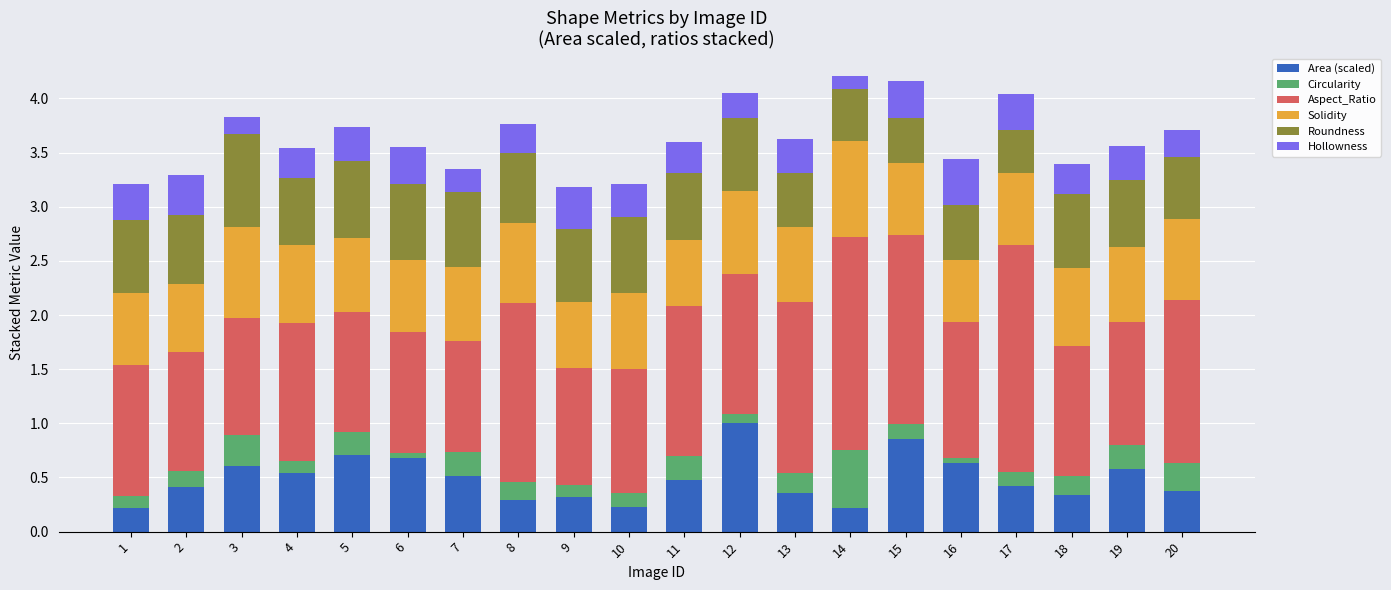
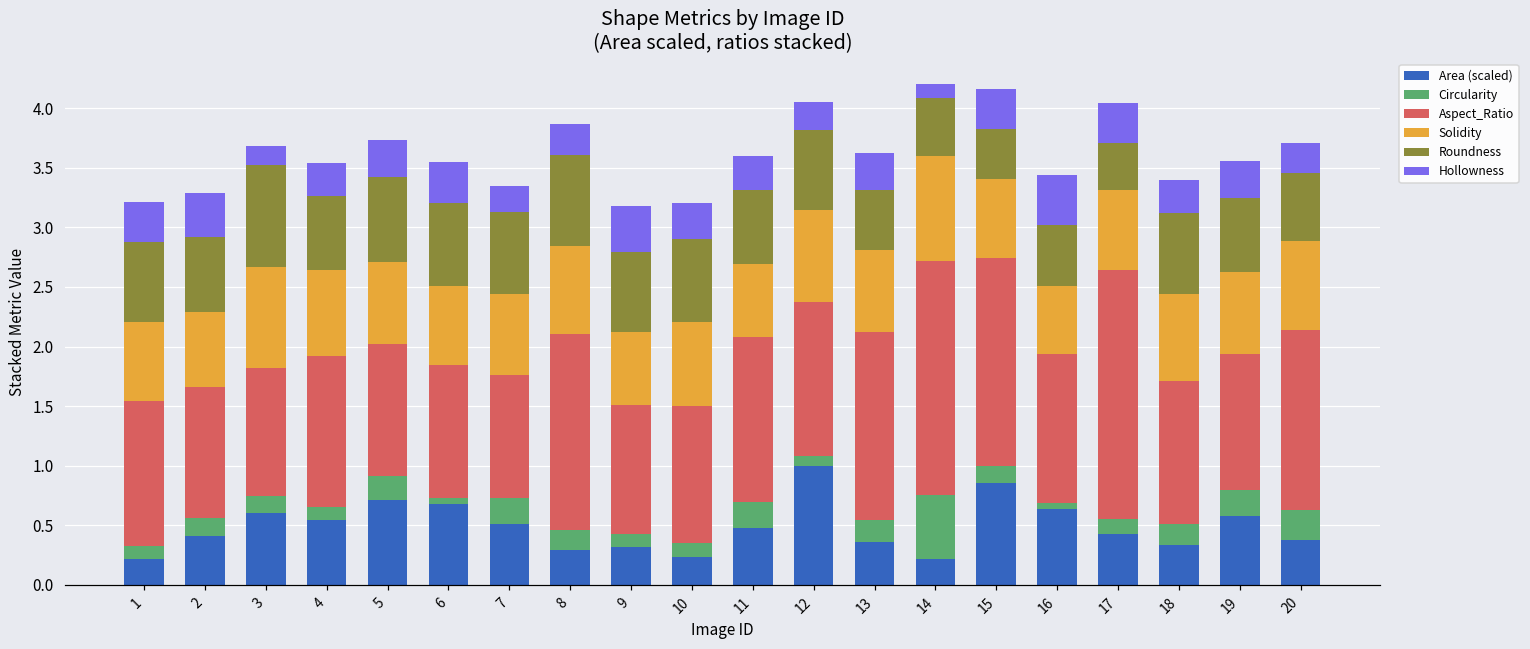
  {
    "Area (scaled)": {
      "1": 0.21,
      "2": 0.41,
      "3": 0.61,
      "4": 0.54,
      "5": 0.71,
      "6": 0.68,
      "7": 0.51,
      "8": 0.30,
      "9": 0.32,
      "10": 0.23,
      "11": 0.48,
      "12": 1.00,
      "13": 0.36,
      "14": 0.22,
      "15": 0.85,
      "16": 0.63,
      "17": 0.42,
      "18": 0.34,
      "19": 0.58,
      "20": 0.37
    },
    "Circularity": {
      "1": 0.11,
      "2": 0.15,
-     "3": 0.28,
+     "3": 0.14,
      "4": 0.11,
      "5": 0.21,
      "6": 0.05,
      "7": 0.22,
      "8": 0.16,
      "9": 0.11,
      "10": 0.12,
      "11": 0.22,
      "12": 0.08,
      "13": 0.18,
      "14": 0.53,
      "15": 0.15,
      "16": 0.05,
      "17": 0.13,
      "18": 0.17,
      "19": 0.22,
      "20": 0.26
    },
    "Aspect_Ratio": {
      "1": 1.21,
      "2": 1.10,
      "3": 1.08,
      "4": 1.27,
      "5": 1.11,
      "6": 1.12,
      "7": 1.03,
      "8": 1.65,
      "9": 1.08,
      "10": 1.15,
      "11": 1.39,
      "12": 1.29,
      "13": 1.58,
      "14": 1.97,
      "15": 1.74,
      "16": 1.26,
      "17": 2.09,
      "18": 1.20,
      "19": 1.14,
      "20": 1.51
    },
    "Solidity": {
      "1": 0.67,
      "2": 0.63,
      "3": 0.84,
      "4": 0.72,
      "5": 0.69,
      "6": 0.66,
      "7": 0.68,
      "8": 0.74,
      "9": 0.61,
      "10": 0.70,
      "11": 0.61,
      "12": 0.77,
      "13": 0.69,
      "14": 0.88,
      "15": 0.66,
      "16": 0.57,
      "17": 0.67,
      "18": 0.72,
      "19": 0.69,
      "20": 0.74
    },
    "Roundness": {
      "1": 0.67,
      "2": 0.63,
      "3": 0.86,
      "4": 0.62,
      "5": 0.71,
      "6": 0.70,
      "7": 0.69,
-     "8": 0.65,
+     "8": 0.76,
      "9": 0.67,
      "10": 0.70,
      "11": 0.62,
      "12": 0.67,
      "13": 0.50,
      "14": 0.48,
      "15": 0.42,
      "16": 0.50,
      "17": 0.40,
      "18": 0.68,
      "19": 0.62,
      "20": 0.57
    },
    "Hollowness": {
      "1": 0.33,
      "2": 0.37,
      "3": 0.16,
      "4": 0.28,
      "5": 0.31,
      "6": 0.34,
      "7": 0.21,
      "8": 0.26,
      "9": 0.39,
      "10": 0.30,
      "11": 0.29,
      "12": 0.23,
      "13": 0.31,
      "14": 0.12,
      "15": 0.34,
      "16": 0.43,
      "17": 0.33,
      "18": 0.28,
      "19": 0.31,
      "20": 0.26
    }
  }
